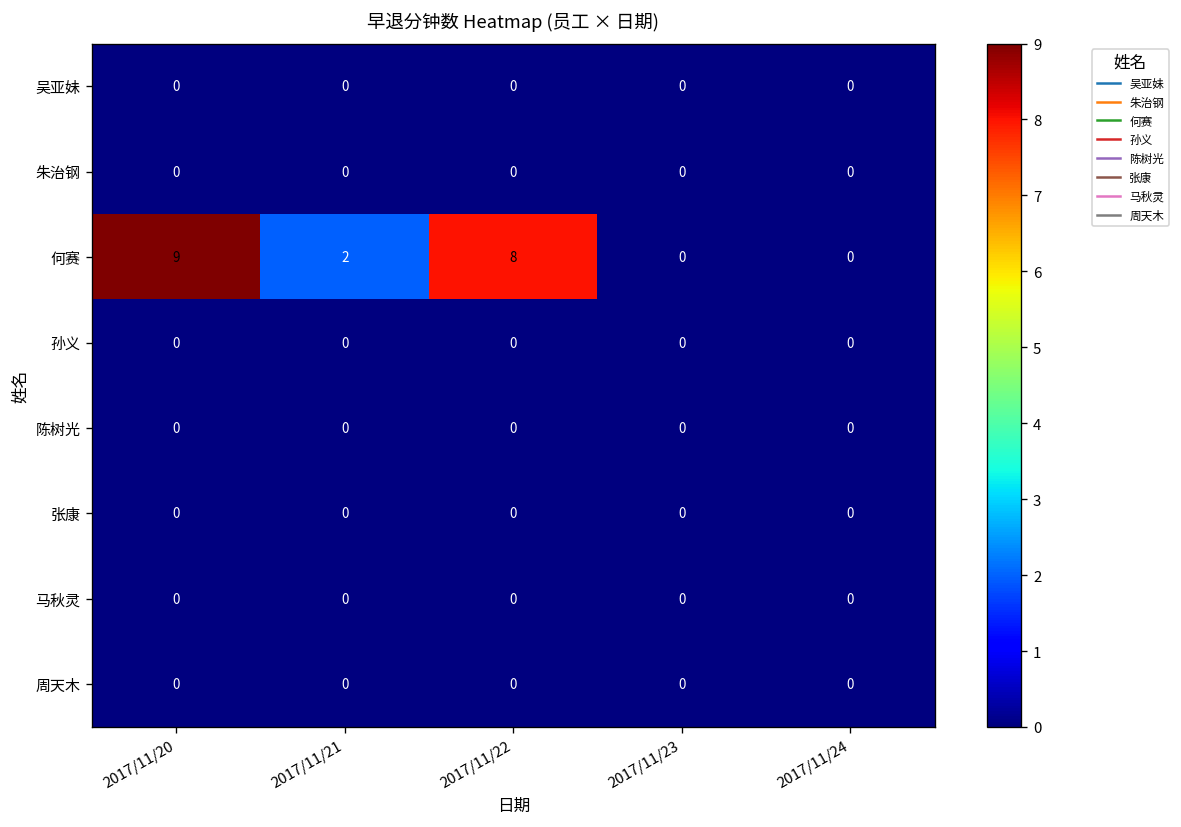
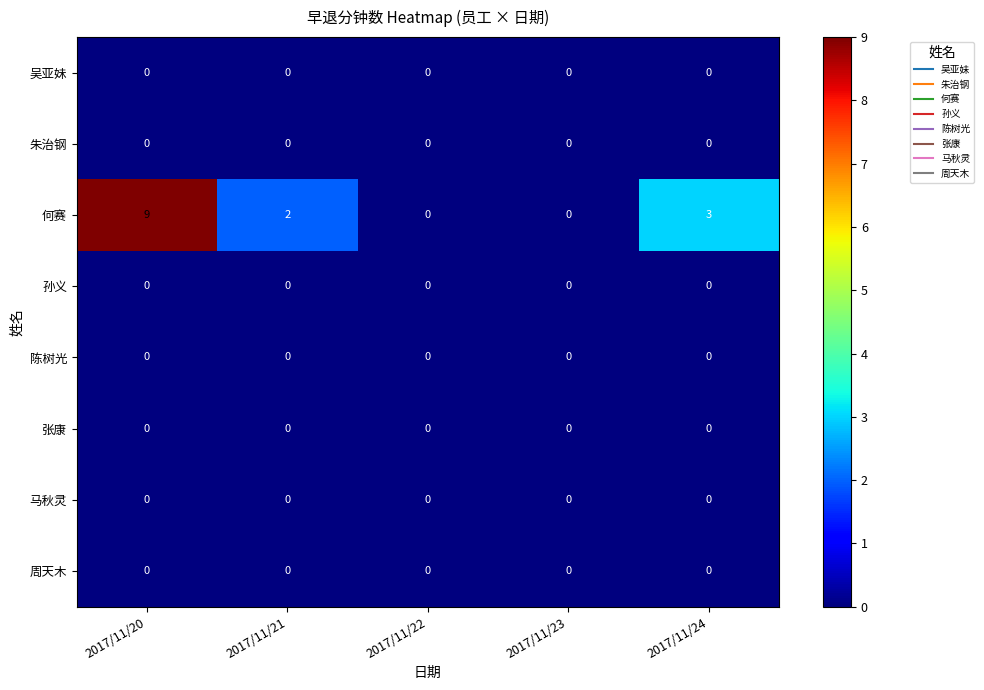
  {
    "吴亚妹": {
      "2017/11/20": 0,
      "2017/11/21": 0,
      "2017/11/22": 0,
      "2017/11/23": 0,
      "2017/11/24": 0
    },
    "朱治钢": {
      "2017/11/20": 0,
      "2017/11/21": 0,
      "2017/11/22": 0,
      "2017/11/23": 0,
      "2017/11/24": 0
    },
    "何赛": {
      "2017/11/20": 9,
      "2017/11/21": 2,
-     "2017/11/22": 8,
+     "2017/11/22": 0,
      "2017/11/23": 0,
-     "2017/11/24": 0
+     "2017/11/24": 3
    },
    "孙义": {
      "2017/11/20": 0,
      "2017/11/21": 0,
      "2017/11/22": 0,
      "2017/11/23": 0,
      "2017/11/24": 0
    },
    "陈树光": {
      "2017/11/20": 0,
      "2017/11/21": 0,
      "2017/11/22": 0,
      "2017/11/23": 0,
      "2017/11/24": 0
    },
    "张康": {
      "2017/11/20": 0,
      "2017/11/21": 0,
      "2017/11/22": 0,
      "2017/11/23": 0,
      "2017/11/24": 0
    },
    "马秋灵": {
      "2017/11/20": 0,
      "2017/11/21": 0,
      "2017/11/22": 0,
      "2017/11/23": 0,
      "2017/11/24": 0
    },
    "周天木": {
      "2017/11/20": 0,
      "2017/11/21": 0,
      "2017/11/22": 0,
      "2017/11/23": 0,
      "2017/11/24": 0
    }
  }
